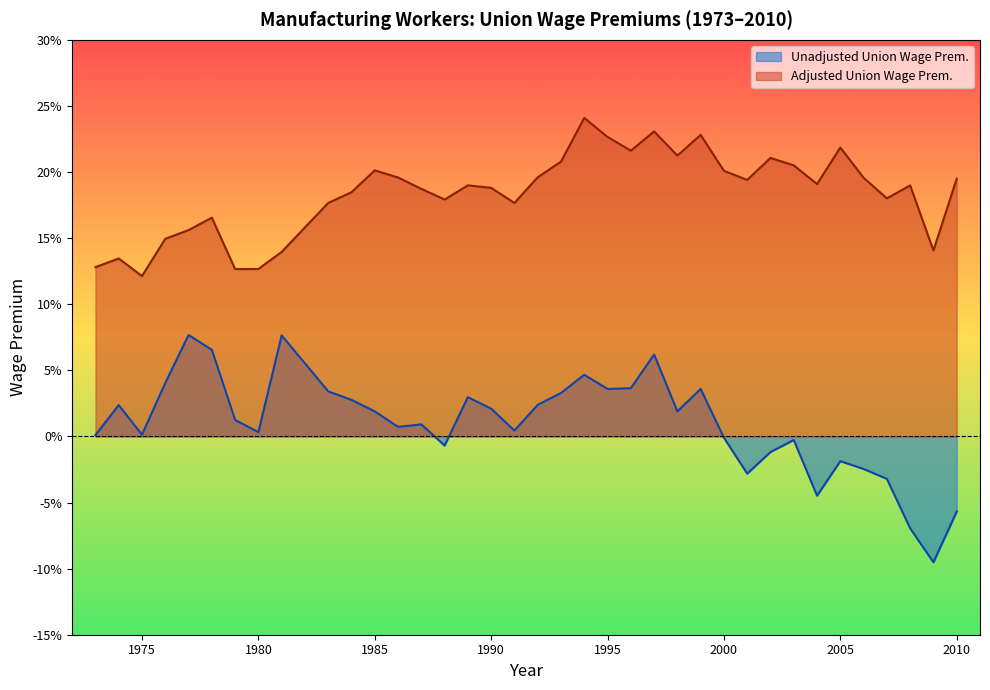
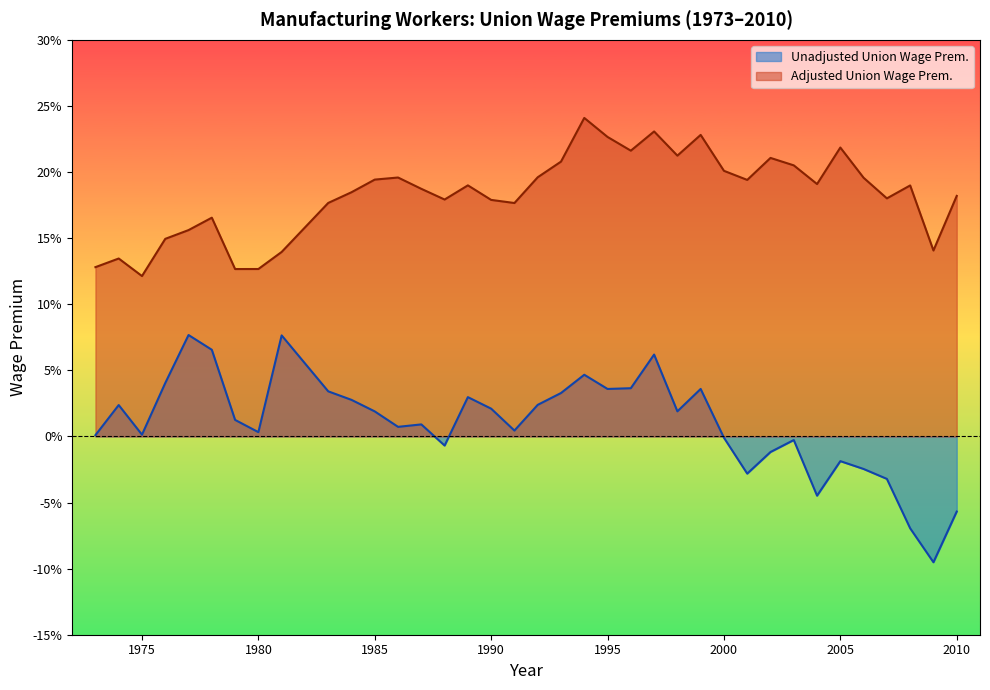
  {
    "Adjusted Union Wage Prem.": {
      "1975": "12.1%",
      "1980": "12.7%",
-     "1985": "20.1%",
-     "1990": "18.8%",
+     "1985": "19.4%",
+     "1990": "17.9%",
      "1995": "22.7%",
      "2000": "20.1%",
      "2005": "21.9%",
-     "2010": "19.5%"
+     "2010": "18.2%"
    }
  }
